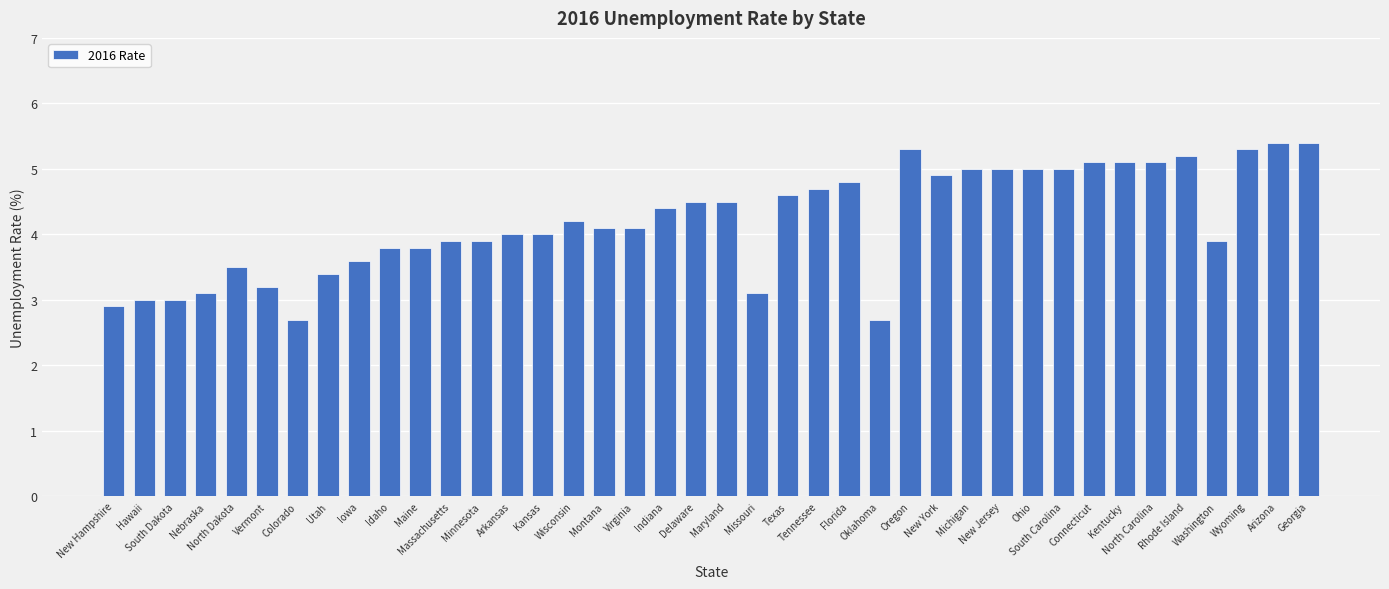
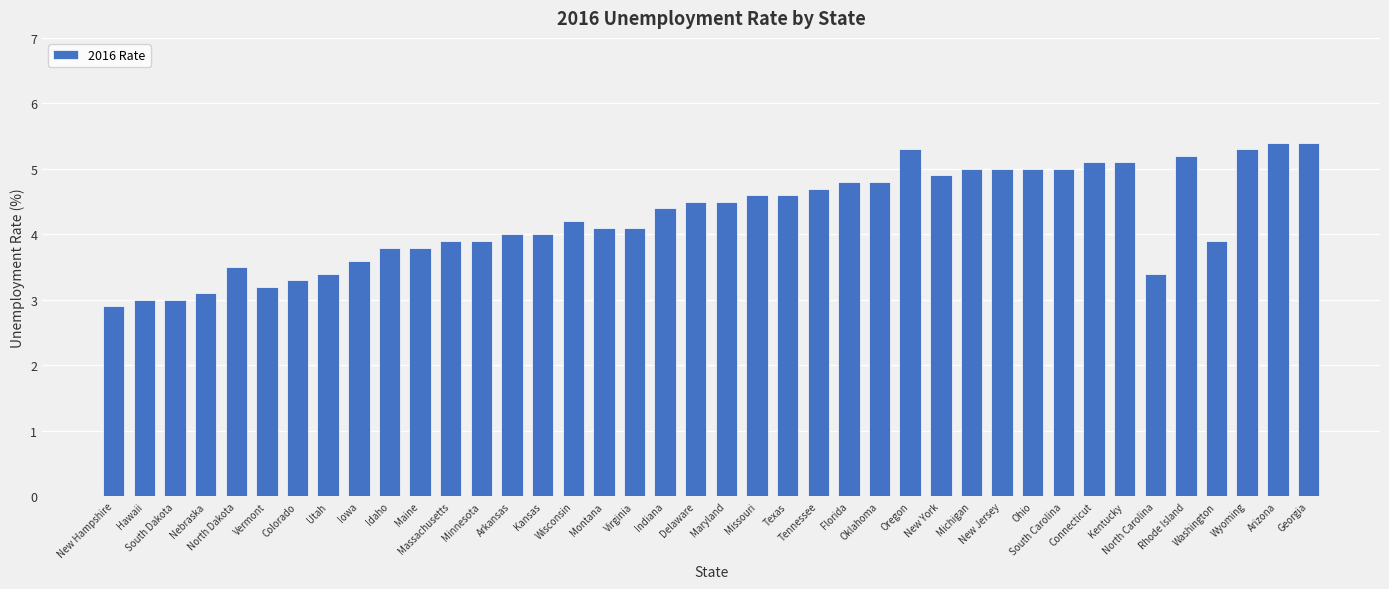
  {
    "New Hampshire": 2.9,
    "Hawaii": 3.0,
    "South Dakota": 3.0,
    "Nebraska": 3.1,
    "North Dakota": 3.5,
    "Vermont": 3.2,
-   "Colorado": 2.7,
+   "Colorado": 3.3,
    "Utah": 3.4,
    "Iowa": 3.6,
    "Idaho": 3.8,
    "Maine": 3.8,
    "Massachusetts": 3.9,
    "Minnesota": 3.9,
    "Arkansas": 4.0,
    "Kansas": 4.0,
    "Wisconsin": 4.2,
    "Montana": 4.1,
    "Virginia": 4.1,
    "Indiana": 4.4,
    "Delaware": 4.5,
    "Maryland": 4.5,
-   "Missouri": 3.1,
+   "Missouri": 4.6,
    "Texas": 4.6,
    "Tennessee": 4.7,
    "Florida": 4.8,
-   "Oklahoma": 2.7,
+   "Oklahoma": 4.8,
    "Oregon": 5.3,
    "New York": 4.9,
    "Michigan": 5.0,
    "New Jersey": 5.0,
    "Ohio": 5.0,
    "South Carolina": 5.0,
    "Connecticut": 5.1,
    "Kentucky": 5.1,
-   "North Carolina": 5.1,
+   "North Carolina": 3.4,
    "Rhode Island": 5.2,
    "Washington": 3.9,
    "Wyoming": 5.3,
    "Arizona": 5.4,
    "Georgia": 5.4
  }
